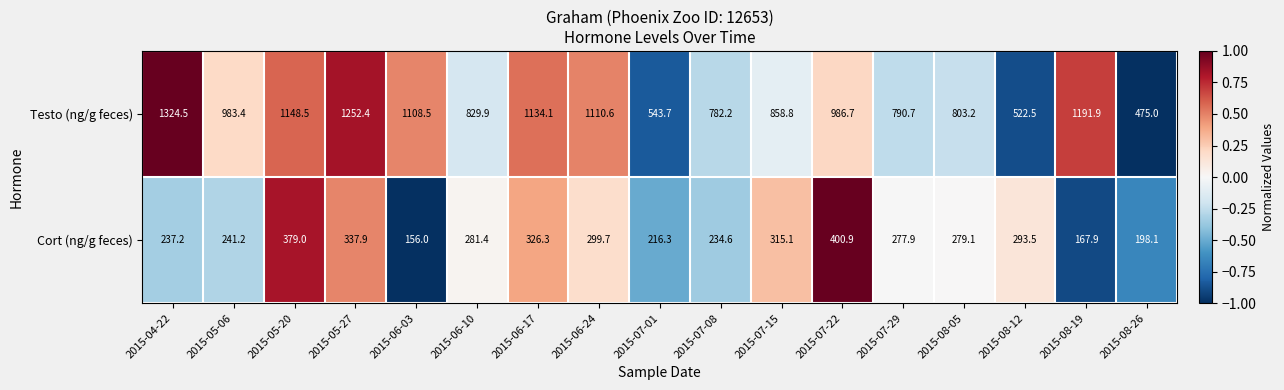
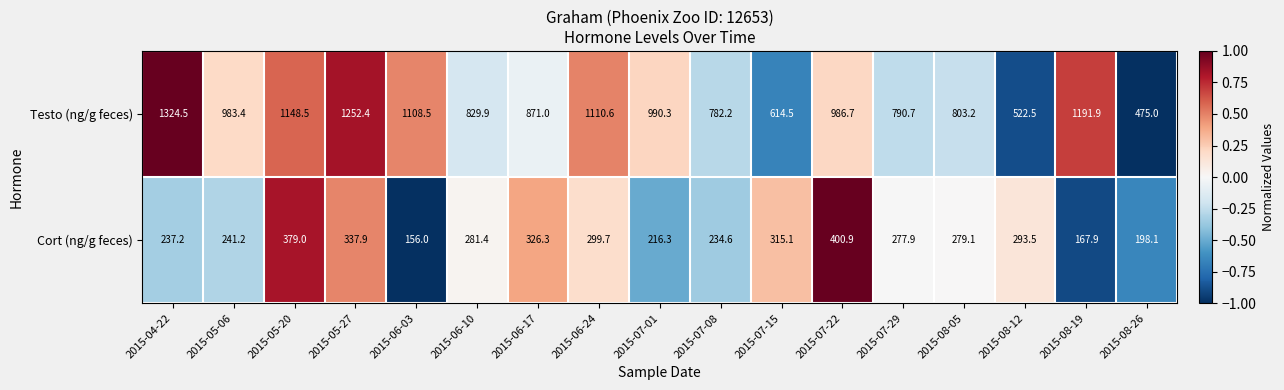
  {
    "Testo (ng/g feces)": {
      "2015-04-22": 1324.5,
      "2015-05-06": 983.4,
      "2015-05-20": 1148.5,
      "2015-05-27": 1252.4,
      "2015-06-03": 1108.5,
      "2015-06-10": 829.9,
-     "2015-06-17": 1134.1,
+     "2015-06-17": 871.0,
      "2015-06-24": 1110.6,
-     "2015-07-01": 543.7,
+     "2015-07-01": 990.3,
      "2015-07-08": 782.2,
-     "2015-07-15": 858.8,
+     "2015-07-15": 614.5,
      "2015-07-22": 986.7,
      "2015-07-29": 790.7,
      "2015-08-05": 803.2,
      "2015-08-12": 522.5,
      "2015-08-19": 1191.9,
      "2015-08-26": 475.0
    },
    "Cort (ng/g feces)": {
      "2015-04-22": 237.2,
      "2015-05-06": 241.2,
      "2015-05-20": 379.0,
      "2015-05-27": 337.9,
      "2015-06-03": 156.0,
      "2015-06-10": 281.4,
      "2015-06-17": 326.3,
      "2015-06-24": 299.7,
      "2015-07-01": 216.3,
      "2015-07-08": 234.6,
      "2015-07-15": 315.1,
      "2015-07-22": 400.9,
      "2015-07-29": 277.9,
      "2015-08-05": 279.1,
      "2015-08-12": 293.5,
      "2015-08-19": 167.9,
      "2015-08-26": 198.1
    }
  }
